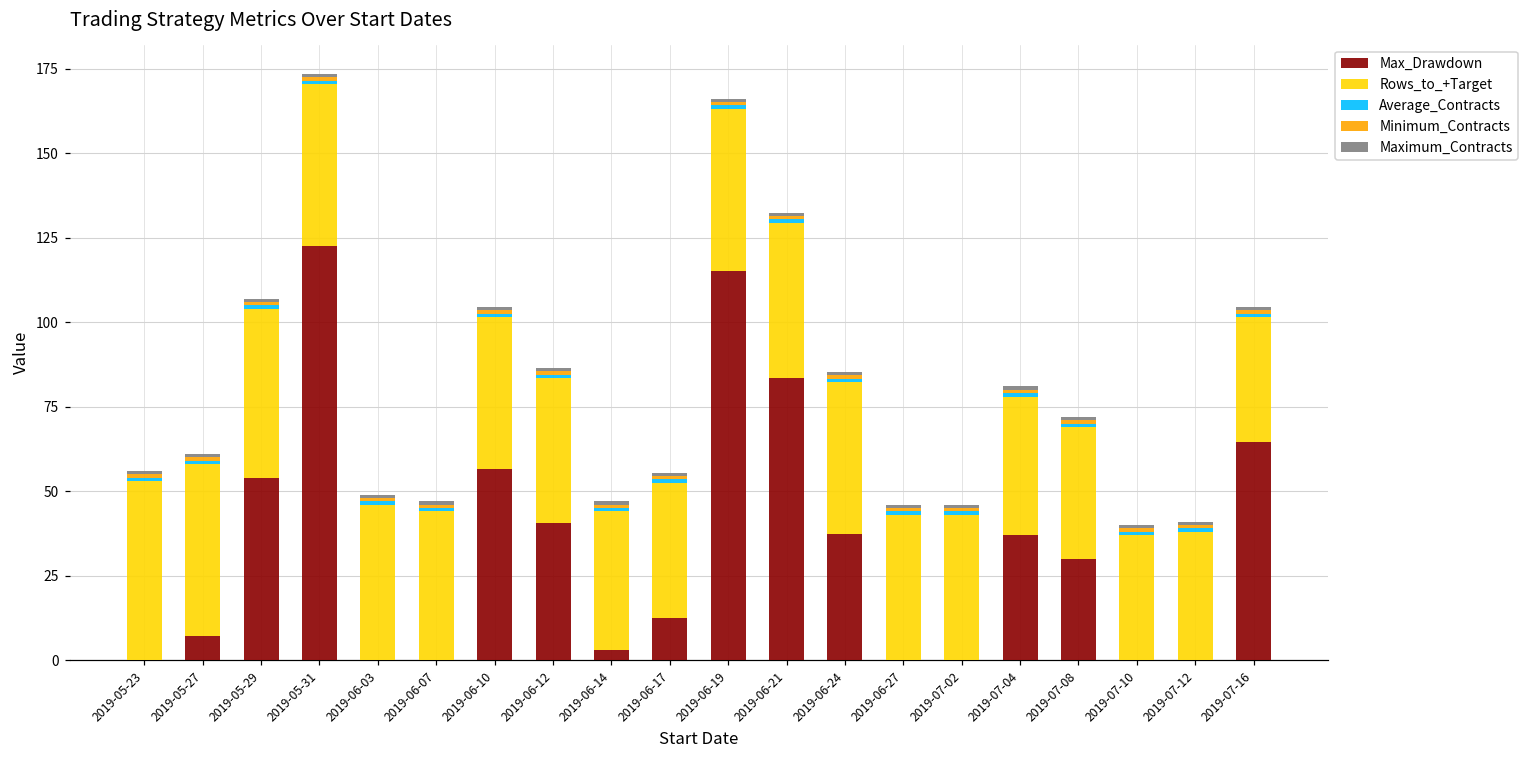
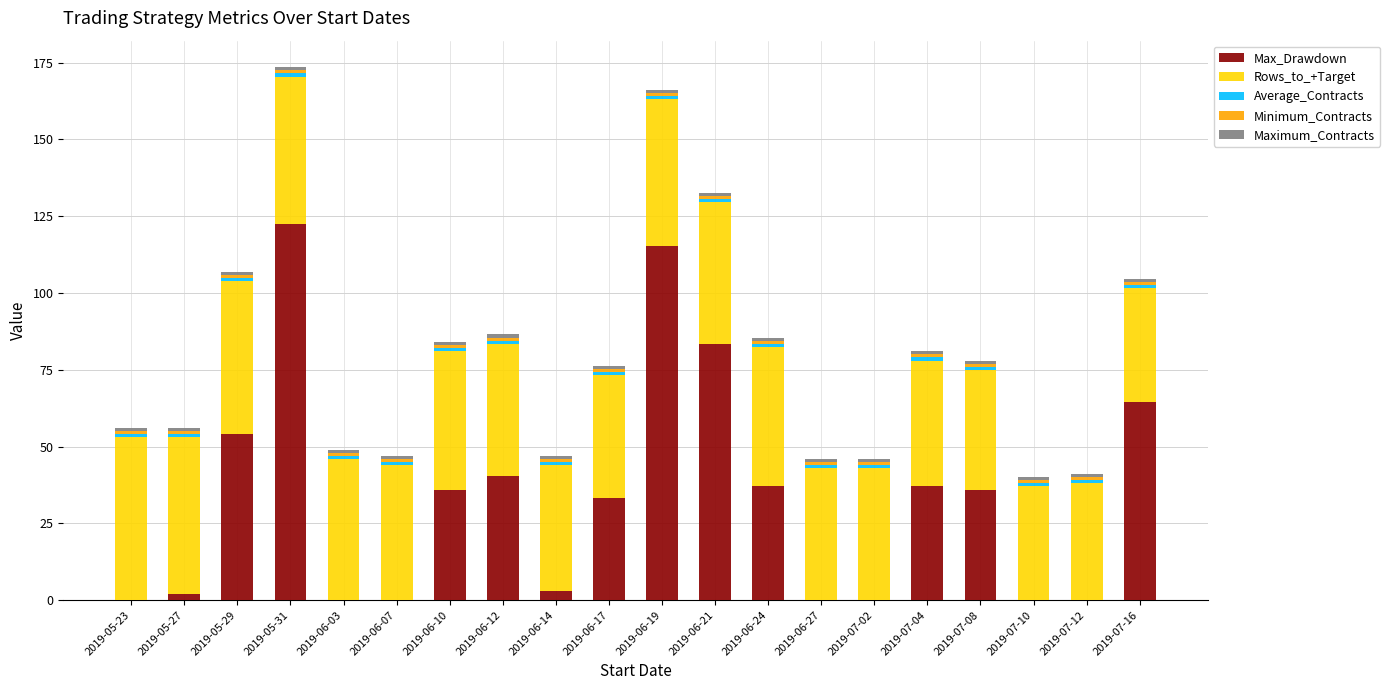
  {
    "Max_Drawdown": {
      "2019-05-23": 0,
-     "2019-05-27": 7,
+     "2019-05-27": 2,
      "2019-05-29": 54,
      "2019-05-31": 123,
      "2019-06-03": 0,
      "2019-06-07": 0,
-     "2019-06-10": 57,
+     "2019-06-10": 36,
      "2019-06-12": 41,
      "2019-06-14": 3,
-     "2019-06-17": 13,
+     "2019-06-17": 33,
      "2019-06-19": 115,
      "2019-06-21": 84,
      "2019-06-24": 37,
      "2019-06-27": 0,
      "2019-07-02": 0,
      "2019-07-04": 37,
-     "2019-07-08": 30,
+     "2019-07-08": 36,
      "2019-07-10": 0,
      "2019-07-12": 0,
      "2019-07-16": 65
    },
    "Average_Contracts": {
      "2019-05-23": 1,
      "2019-05-27": 1,
      "2019-05-29": 1,
      "2019-05-31": 1,
      "2019-06-03": 1,
      "2019-06-07": 1,
      "2019-06-10": 1,
      "2019-06-12": 1,
      "2019-06-14": 1,
      "2019-06-17": 1,
      "2019-06-19": 1,
      "2019-06-21": 1,
      "2019-06-24": 1,
      "2019-06-27": 1,
      "2019-07-02": 1,
      "2019-07-04": 1,
      "2019-07-08": 1,
      "2019-07-10": 1,
      "2019-07-12": 1,
      "2019-07-16": 1
    },
    "Maximum_Contracts": {
      "2019-05-23": 1,
      "2019-05-27": 1,
      "2019-05-29": 1,
      "2019-05-31": 1,
      "2019-06-03": 1,
      "2019-06-07": 1,
      "2019-06-10": 1,
      "2019-06-12": 1,
      "2019-06-14": 1,
      "2019-06-17": 1,
      "2019-06-19": 1,
      "2019-06-21": 1,
      "2019-06-24": 1,
      "2019-06-27": 1,
      "2019-07-02": 1,
      "2019-07-04": 1,
      "2019-07-08": 1,
      "2019-07-10": 1,
      "2019-07-12": 1,
      "2019-07-16": 1
    }
  }
